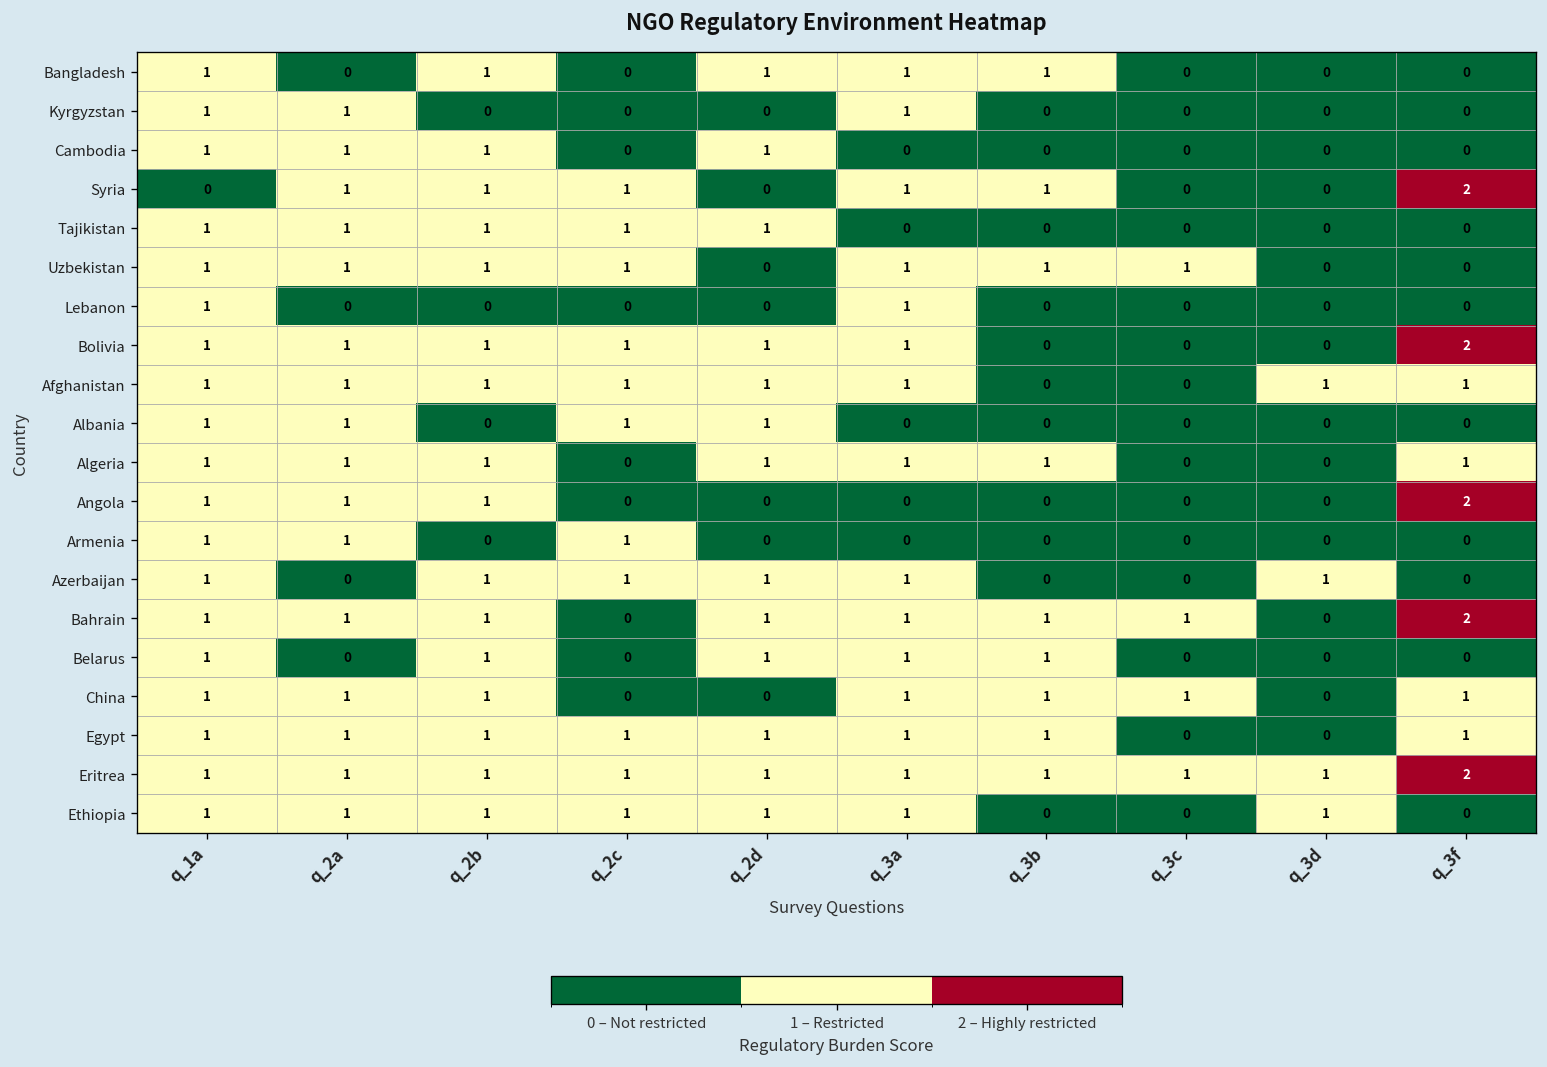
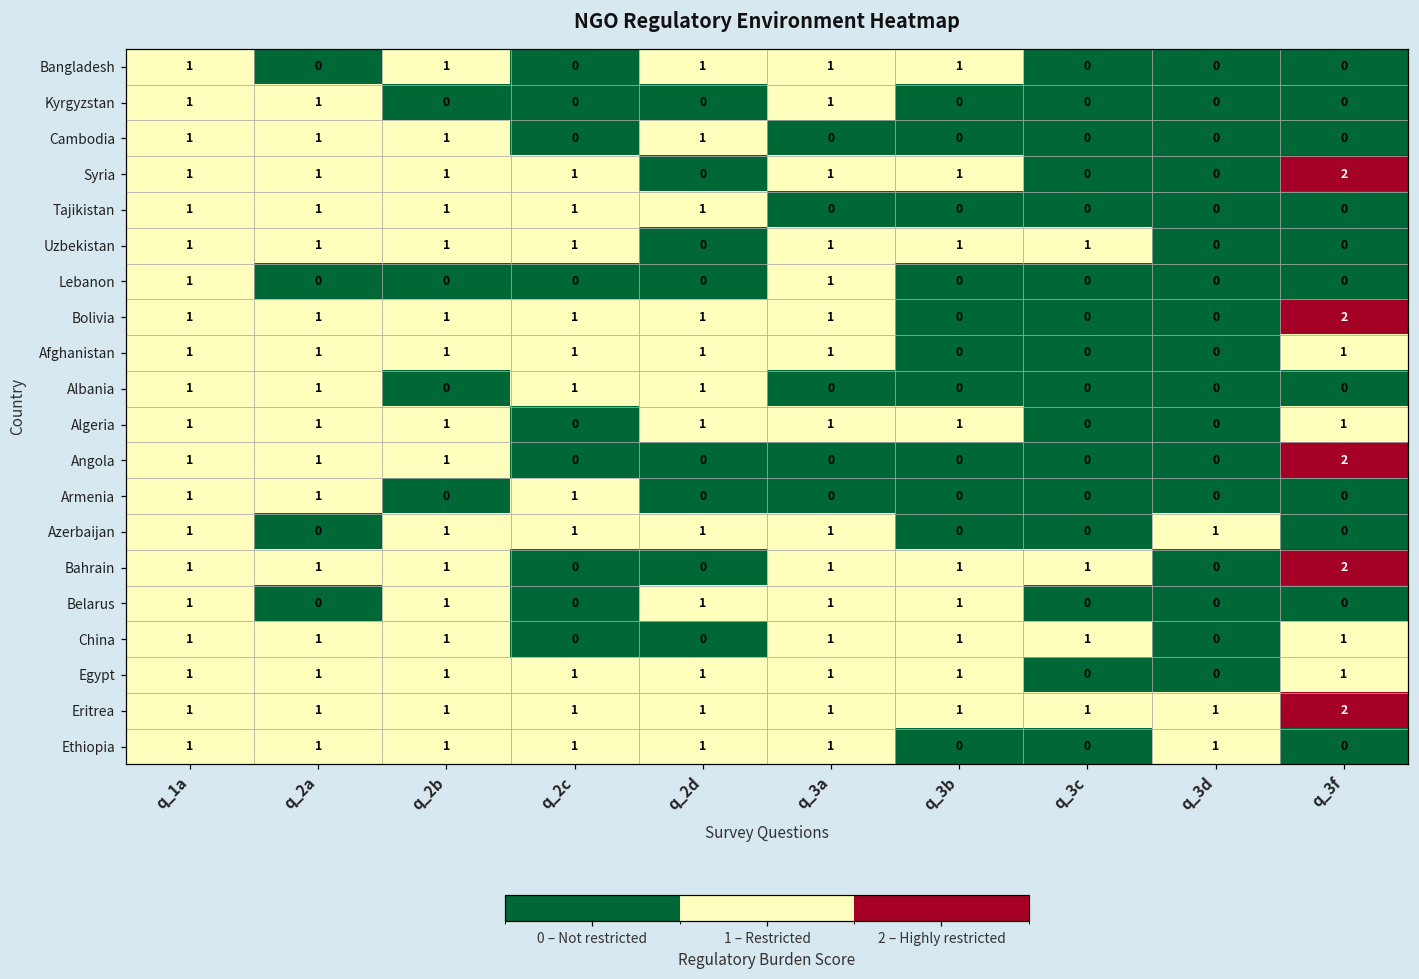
  {
    "Bangladesh": {
      "q_1a": 1,
      "q_2a": 0,
      "q_2b": 1,
      "q_2c": 0,
      "q_2d": 1,
      "q_3a": 1,
      "q_3b": 1,
      "q_3c": 0,
      "q_3d": 0,
      "q_3f": 0
    },
    "Kyrgyzstan": {
      "q_1a": 1,
      "q_2a": 1,
      "q_2b": 0,
      "q_2c": 0,
      "q_2d": 0,
      "q_3a": 1,
      "q_3b": 0,
      "q_3c": 0,
      "q_3d": 0,
      "q_3f": 0
    },
    "Cambodia": {
      "q_1a": 1,
      "q_2a": 1,
      "q_2b": 1,
      "q_2c": 0,
      "q_2d": 1,
      "q_3a": 0,
      "q_3b": 0,
      "q_3c": 0,
      "q_3d": 0,
      "q_3f": 0
    },
    "Syria": {
-     "q_1a": 0,
+     "q_1a": 1,
      "q_2a": 1,
      "q_2b": 1,
      "q_2c": 1,
      "q_2d": 0,
      "q_3a": 1,
      "q_3b": 1,
      "q_3c": 0,
      "q_3d": 0,
      "q_3f": 2
    },
    "Tajikistan": {
      "q_1a": 1,
      "q_2a": 1,
      "q_2b": 1,
      "q_2c": 1,
      "q_2d": 1,
      "q_3a": 0,
      "q_3b": 0,
      "q_3c": 0,
      "q_3d": 0,
      "q_3f": 0
    },
    "Uzbekistan": {
      "q_1a": 1,
      "q_2a": 1,
      "q_2b": 1,
      "q_2c": 1,
      "q_2d": 0,
      "q_3a": 1,
      "q_3b": 1,
      "q_3c": 1,
      "q_3d": 0,
      "q_3f": 0
    },
    "Lebanon": {
      "q_1a": 1,
      "q_2a": 0,
      "q_2b": 0,
      "q_2c": 0,
      "q_2d": 0,
      "q_3a": 1,
      "q_3b": 0,
      "q_3c": 0,
      "q_3d": 0,
      "q_3f": 0
    },
    "Bolivia": {
      "q_1a": 1,
      "q_2a": 1,
      "q_2b": 1,
      "q_2c": 1,
      "q_2d": 1,
      "q_3a": 1,
      "q_3b": 0,
      "q_3c": 0,
      "q_3d": 0,
      "q_3f": 2
    },
    "Afghanistan": {
      "q_1a": 1,
      "q_2a": 1,
      "q_2b": 1,
      "q_2c": 1,
      "q_2d": 1,
      "q_3a": 1,
      "q_3b": 0,
      "q_3c": 0,
-     "q_3d": 1,
+     "q_3d": 0,
      "q_3f": 1
    },
    "Albania": {
      "q_1a": 1,
      "q_2a": 1,
      "q_2b": 0,
      "q_2c": 1,
      "q_2d": 1,
      "q_3a": 0,
      "q_3b": 0,
      "q_3c": 0,
      "q_3d": 0,
      "q_3f": 0
    },
    "Algeria": {
      "q_1a": 1,
      "q_2a": 1,
      "q_2b": 1,
      "q_2c": 0,
      "q_2d": 1,
      "q_3a": 1,
      "q_3b": 1,
      "q_3c": 0,
      "q_3d": 0,
      "q_3f": 1
    },
    "Angola": {
      "q_1a": 1,
      "q_2a": 1,
      "q_2b": 1,
      "q_2c": 0,
      "q_2d": 0,
      "q_3a": 0,
      "q_3b": 0,
      "q_3c": 0,
      "q_3d": 0,
      "q_3f": 2
    },
    "Armenia": {
      "q_1a": 1,
      "q_2a": 1,
      "q_2b": 0,
      "q_2c": 1,
      "q_2d": 0,
      "q_3a": 0,
      "q_3b": 0,
      "q_3c": 0,
      "q_3d": 0,
      "q_3f": 0
    },
    "Azerbaijan": {
      "q_1a": 1,
      "q_2a": 0,
      "q_2b": 1,
      "q_2c": 1,
      "q_2d": 1,
      "q_3a": 1,
      "q_3b": 0,
      "q_3c": 0,
      "q_3d": 1,
      "q_3f": 0
    },
    "Bahrain": {
      "q_1a": 1,
      "q_2a": 1,
      "q_2b": 1,
      "q_2c": 0,
-     "q_2d": 1,
+     "q_2d": 0,
      "q_3a": 1,
      "q_3b": 1,
      "q_3c": 1,
      "q_3d": 0,
      "q_3f": 2
    },
    "Belarus": {
      "q_1a": 1,
      "q_2a": 0,
      "q_2b": 1,
      "q_2c": 0,
      "q_2d": 1,
      "q_3a": 1,
      "q_3b": 1,
      "q_3c": 0,
      "q_3d": 0,
      "q_3f": 0
    },
    "China": {
      "q_1a": 1,
      "q_2a": 1,
      "q_2b": 1,
      "q_2c": 0,
      "q_2d": 0,
      "q_3a": 1,
      "q_3b": 1,
      "q_3c": 1,
      "q_3d": 0,
      "q_3f": 1
    },
    "Egypt": {
      "q_1a": 1,
      "q_2a": 1,
      "q_2b": 1,
      "q_2c": 1,
      "q_2d": 1,
      "q_3a": 1,
      "q_3b": 1,
      "q_3c": 0,
      "q_3d": 0,
      "q_3f": 1
    },
    "Eritrea": {
      "q_1a": 1,
      "q_2a": 1,
      "q_2b": 1,
      "q_2c": 1,
      "q_2d": 1,
      "q_3a": 1,
      "q_3b": 1,
      "q_3c": 1,
      "q_3d": 1,
      "q_3f": 2
    },
    "Ethiopia": {
      "q_1a": 1,
      "q_2a": 1,
      "q_2b": 1,
      "q_2c": 1,
      "q_2d": 1,
      "q_3a": 1,
      "q_3b": 0,
      "q_3c": 0,
      "q_3d": 1,
      "q_3f": 0
    }
  }
